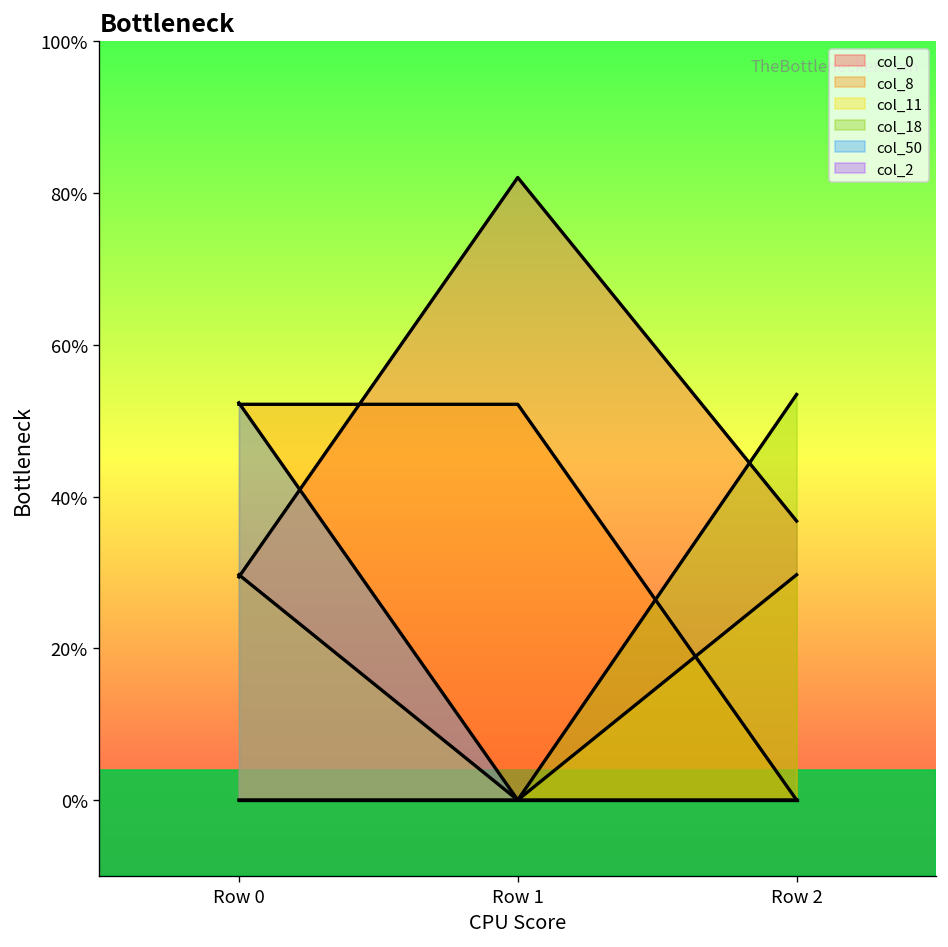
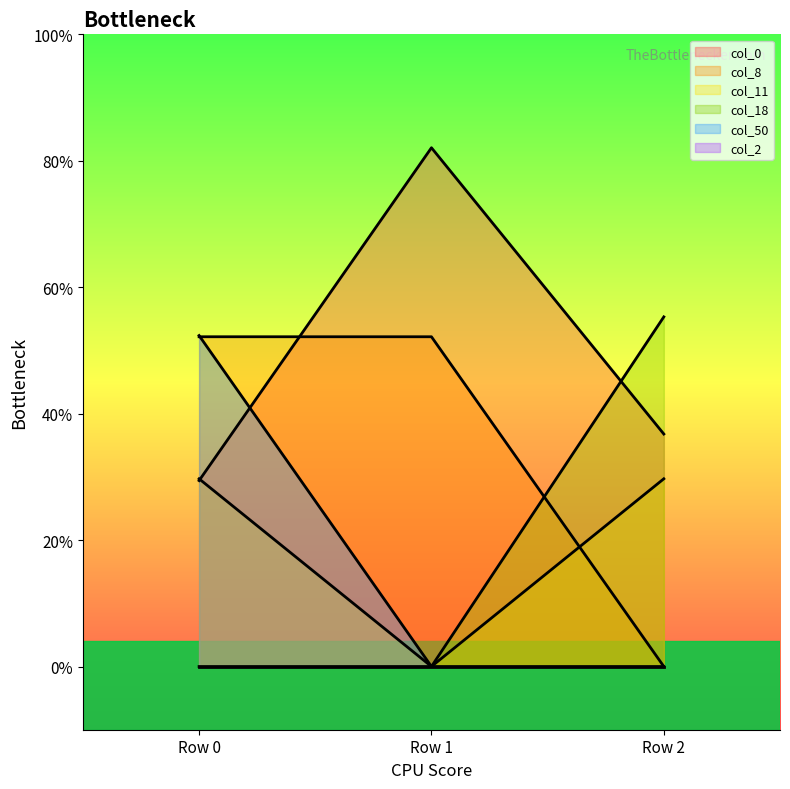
  {
    "col_18": {
-     "Row 2": "53%"
+     "Row 2": "55%"
    }
  }
